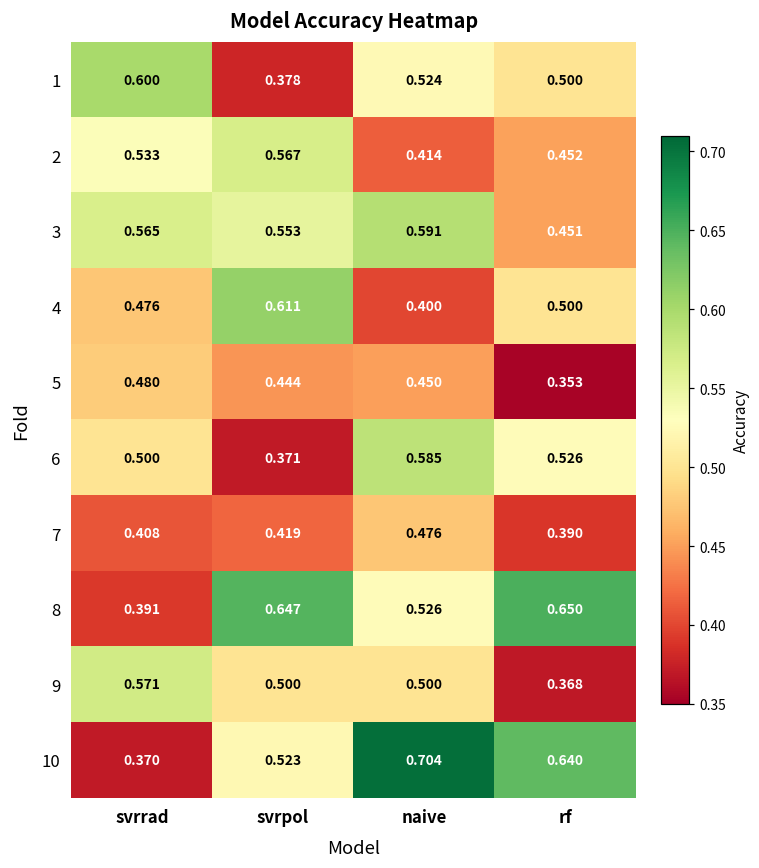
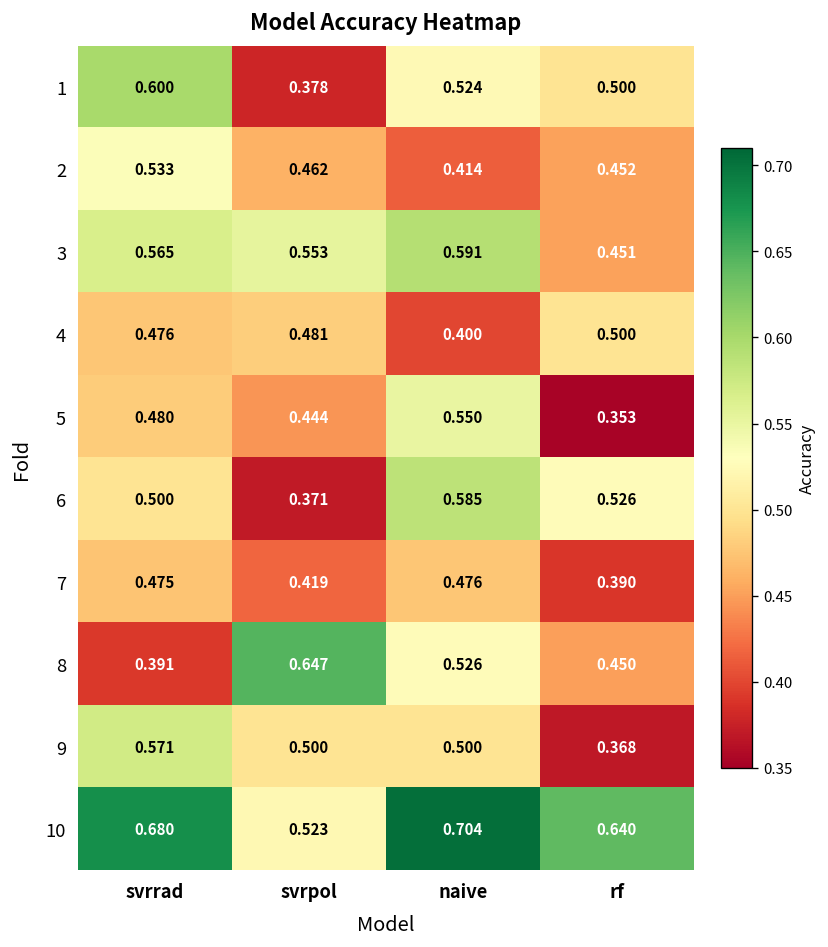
  {
    "1": {
      "svrrad": 0.600,
      "svrpol": 0.378,
      "naive": 0.524,
      "rf": 0.500
    },
    "2": {
      "svrrad": 0.533,
-     "svrpol": 0.567,
+     "svrpol": 0.462,
      "naive": 0.414,
      "rf": 0.452
    },
    "3": {
      "svrrad": 0.565,
      "svrpol": 0.553,
      "naive": 0.591,
      "rf": 0.451
    },
    "4": {
      "svrrad": 0.476,
-     "svrpol": 0.611,
+     "svrpol": 0.481,
      "naive": 0.400,
      "rf": 0.500
    },
    "5": {
      "svrrad": 0.480,
      "svrpol": 0.444,
-     "naive": 0.450,
+     "naive": 0.550,
      "rf": 0.353
    },
    "6": {
      "svrrad": 0.500,
      "svrpol": 0.371,
      "naive": 0.585,
      "rf": 0.526
    },
    "7": {
-     "svrrad": 0.408,
+     "svrrad": 0.475,
      "svrpol": 0.419,
      "naive": 0.476,
      "rf": 0.390
    },
    "8": {
      "svrrad": 0.391,
      "svrpol": 0.647,
      "naive": 0.526,
-     "rf": 0.650
+     "rf": 0.450
    },
    "9": {
      "svrrad": 0.571,
      "svrpol": 0.500,
      "naive": 0.500,
      "rf": 0.368
    },
    "10": {
-     "svrrad": 0.370,
+     "svrrad": 0.680,
      "svrpol": 0.523,
      "naive": 0.704,
      "rf": 0.640
    }
  }
